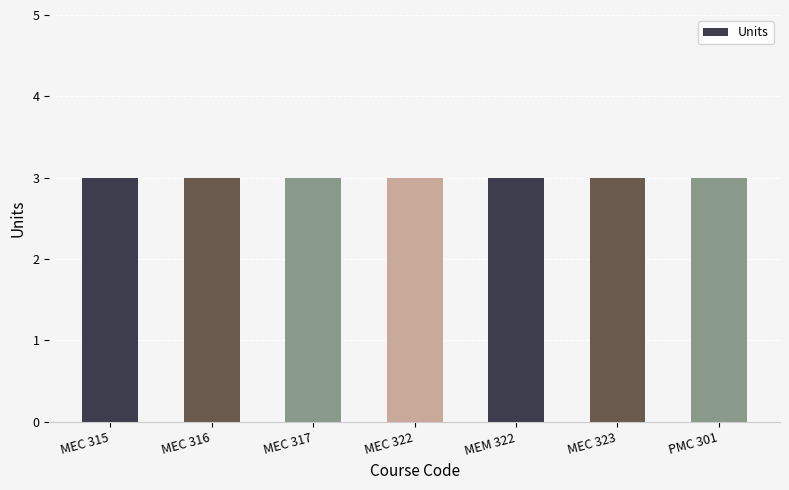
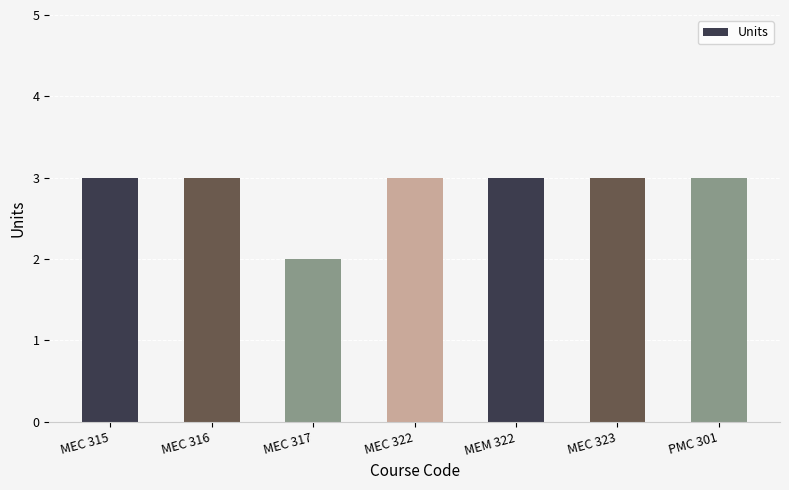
  {
    "MEC 315": 3,
    "MEC 316": 3,
-   "MEC 317": 3,
+   "MEC 317": 2,
    "MEC 322": 3,
    "MEM 322": 3,
    "MEC 323": 3,
    "PMC 301": 3
  }
